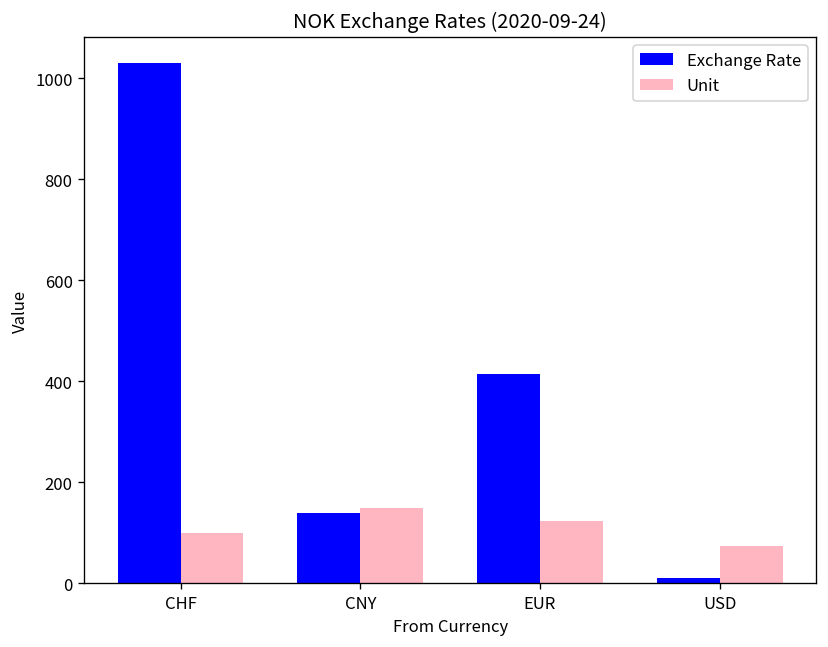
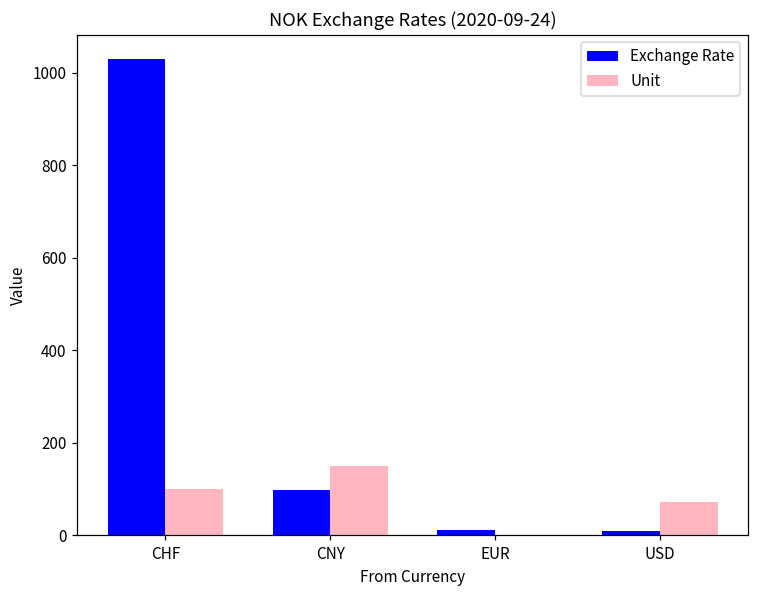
  {
    "Exchange Rate": {
      "CHF": 1030,
-     "CNY": 140,
-     "EUR": 420,
+     "CNY": 100,
+     "EUR": 10,
      "USD": 10
    },
    "Unit": {
      "CHF": 100,
      "CNY": 150,
-     "EUR": 120,
+     "EUR": 0,
      "USD": 70
    }
  }
